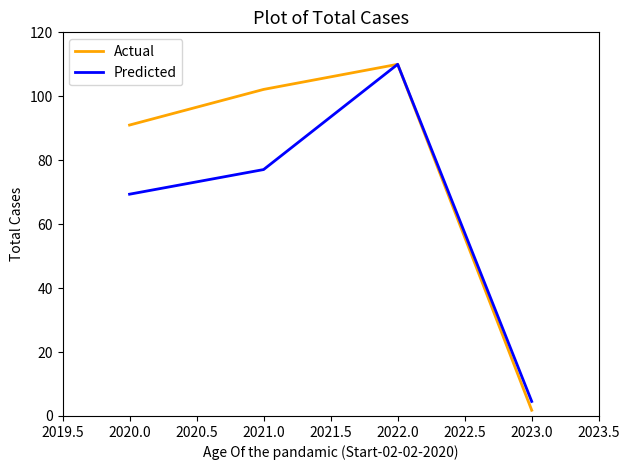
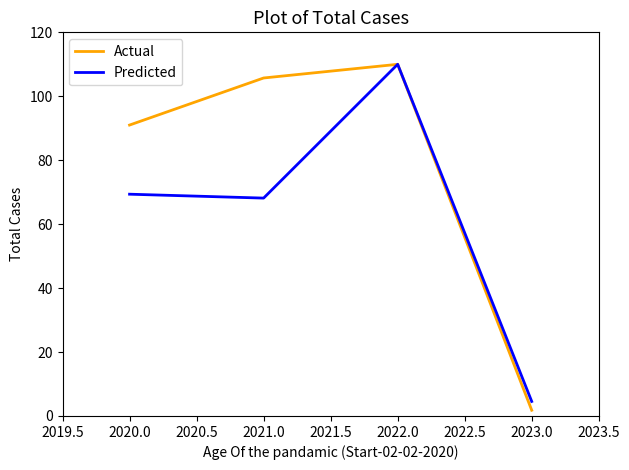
  {
    "Actual": {
      "2020.0": 91,
-     "2021.0": 102,
+     "2021.0": 106,
      "2023.0": 2
    },
    "Predicted": {
      "2020.0": 69,
-     "2021.0": 77,
+     "2021.0": 68,
      "2023.0": 5
    }
  }
